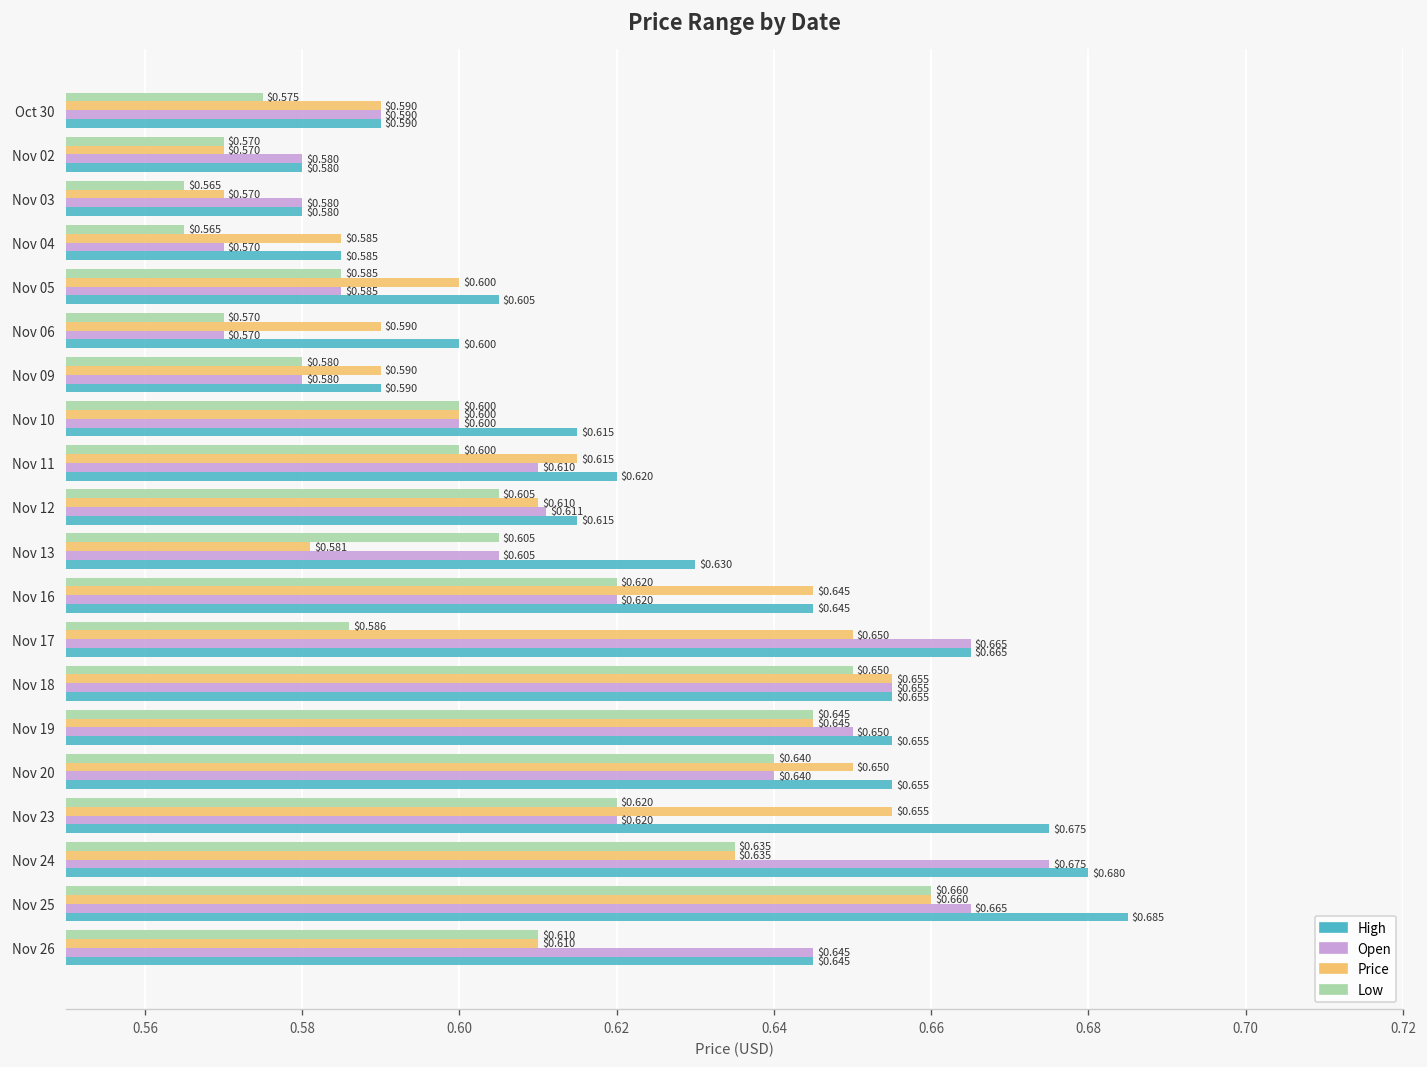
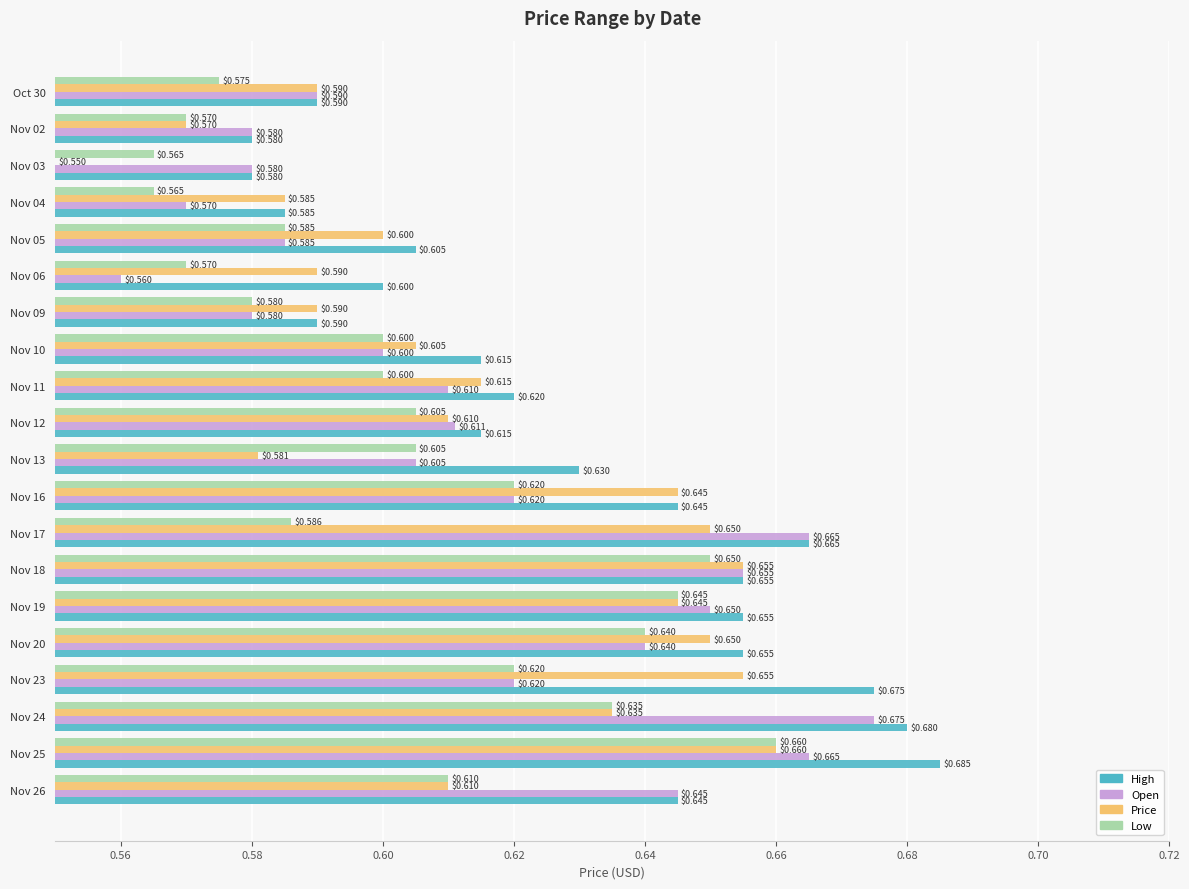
  {
    "High": {
      "Nov 04": "$0.585",
      "Nov 05": "$0.605",
      "Nov 06": "$0.600",
      "Nov 09": "$0.590",
      "Nov 10": "$0.615",
      "Nov 11": "$0.620",
      "Nov 12": "$0.615",
      "Nov 13": "$0.630",
      "Nov 16": "$0.645",
      "Nov 19": "$0.655",
      "Nov 20": "$0.655",
      "Nov 23": "$0.675",
      "Nov 24": "$0.680",
      "Nov 25": "$0.685"
    },
    "Open": {
      "Nov 04": "$0.570",
      "Nov 05": "$0.585",
-     "Nov 06": "$0.570",
+     "Nov 06": "$0.560",
      "Nov 09": "$0.580",
      "Nov 11": "$0.610",
      "Nov 12": "$0.611",
      "Nov 13": "$0.605",
      "Nov 16": "$0.620",
      "Nov 19": "$0.650",
      "Nov 20": "$0.640",
      "Nov 23": "$0.620",
      "Nov 24": "$0.675",
      "Nov 25": "$0.665"
    },
    "Price": {
-     "Nov 03": "$0.570",
+     "Nov 03": "$0.550",
      "Nov 04": "$0.585",
      "Nov 05": "$0.600",
      "Nov 06": "$0.590",
      "Nov 09": "$0.590",
-     "Nov 10": "$0.600",
+     "Nov 10": "$0.605",
      "Nov 11": "$0.615",
      "Nov 12": "$0.610",
      "Nov 13": "$0.581",
      "Nov 16": "$0.645",
      "Nov 17": "$0.650",
      "Nov 20": "$0.650",
      "Nov 23": "$0.655"
    },
    "Low": {
      "Oct 30": "$0.575",
      "Nov 03": "$0.565",
      "Nov 04": "$0.565",
      "Nov 05": "$0.585",
      "Nov 06": "$0.570",
      "Nov 09": "$0.580",
      "Nov 11": "$0.600",
      "Nov 12": "$0.605",
      "Nov 13": "$0.605",
      "Nov 16": "$0.620",
      "Nov 17": "$0.586",
      "Nov 18": "$0.650",
      "Nov 20": "$0.640",
      "Nov 23": "$0.620"
    }
  }
